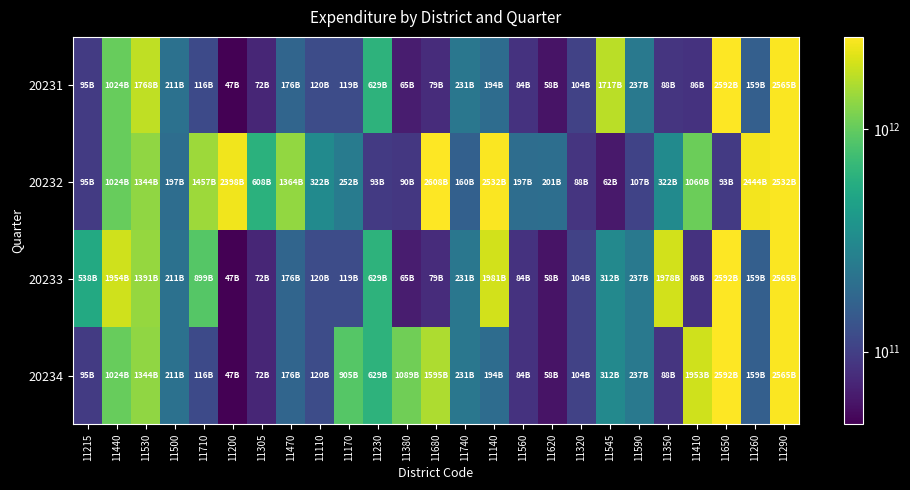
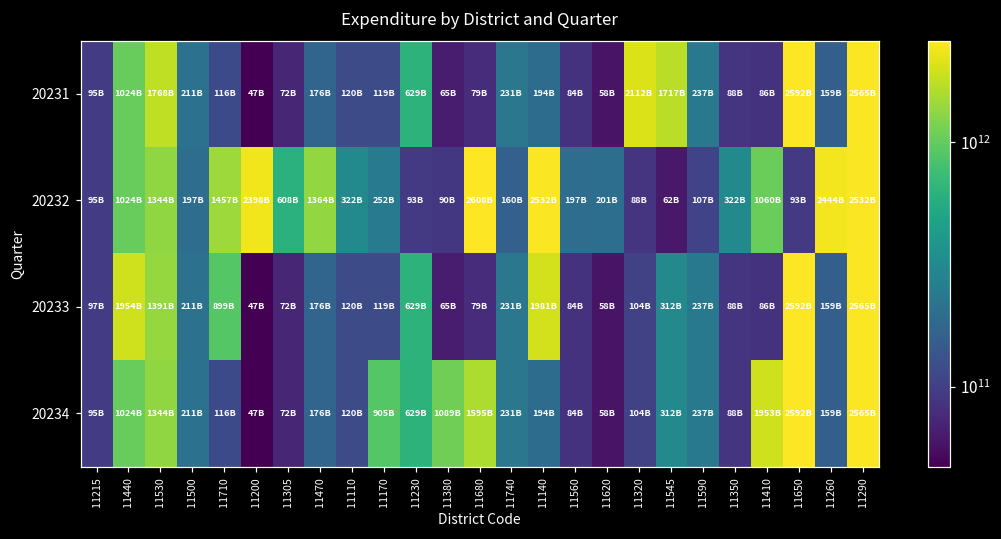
  {
    "20231": {
      "11215": "95B",
      "11440": "1024B",
      "11530": "1768B",
      "11500": "211B",
      "11710": "116B",
      "11200": "47B",
      "11305": "72B",
      "11470": "176B",
      "11110": "120B",
      "11170": "119B",
      "11230": "629B",
      "11380": "65B",
      "11680": "79B",
      "11740": "231B",
      "11140": "194B",
      "11560": "84B",
      "11620": "58B",
-     "11320": "104B",
+     "11320": "2112B",
      "11545": "1717B",
      "11590": "237B",
      "11350": "88B",
      "11410": "86B",
      "11650": "2592B",
      "11260": "159B",
      "11290": "2565B"
    },
    "20232": {
      "11215": "95B",
      "11440": "1024B",
      "11530": "1344B",
      "11500": "197B",
      "11710": "1457B",
      "11200": "2398B",
      "11305": "608B",
      "11470": "1364B",
      "11110": "322B",
      "11170": "252B",
      "11230": "93B",
      "11380": "90B",
      "11680": "2608B",
      "11740": "160B",
      "11140": "2532B",
      "11560": "197B",
      "11620": "201B",
      "11320": "88B",
      "11545": "62B",
      "11590": "107B",
      "11350": "322B",
      "11410": "1060B",
      "11650": "93B",
      "11260": "2444B",
      "11290": "2532B"
    },
    "20233": {
-     "11215": "538B",
+     "11215": "97B",
      "11440": "1954B",
      "11530": "1391B",
      "11500": "211B",
      "11710": "899B",
      "11200": "47B",
      "11305": "72B",
      "11470": "176B",
      "11110": "120B",
      "11170": "119B",
      "11230": "629B",
      "11380": "65B",
      "11680": "79B",
      "11740": "231B",
      "11140": "1981B",
      "11560": "84B",
      "11620": "58B",
      "11320": "104B",
      "11545": "312B",
      "11590": "237B",
-     "11350": "1978B",
+     "11350": "88B",
      "11410": "86B",
      "11650": "2592B",
      "11260": "159B",
      "11290": "2565B"
    },
    "20234": {
      "11215": "95B",
      "11440": "1024B",
      "11530": "1344B",
      "11500": "211B",
      "11710": "116B",
      "11200": "47B",
      "11305": "72B",
      "11470": "176B",
      "11110": "120B",
      "11170": "905B",
      "11230": "629B",
      "11380": "1089B",
      "11680": "1595B",
      "11740": "231B",
      "11140": "194B",
      "11560": "84B",
      "11620": "58B",
      "11320": "104B",
      "11545": "312B",
      "11590": "237B",
      "11350": "88B",
      "11410": "1953B",
      "11650": "2592B",
      "11260": "159B",
      "11290": "2565B"
    }
  }
